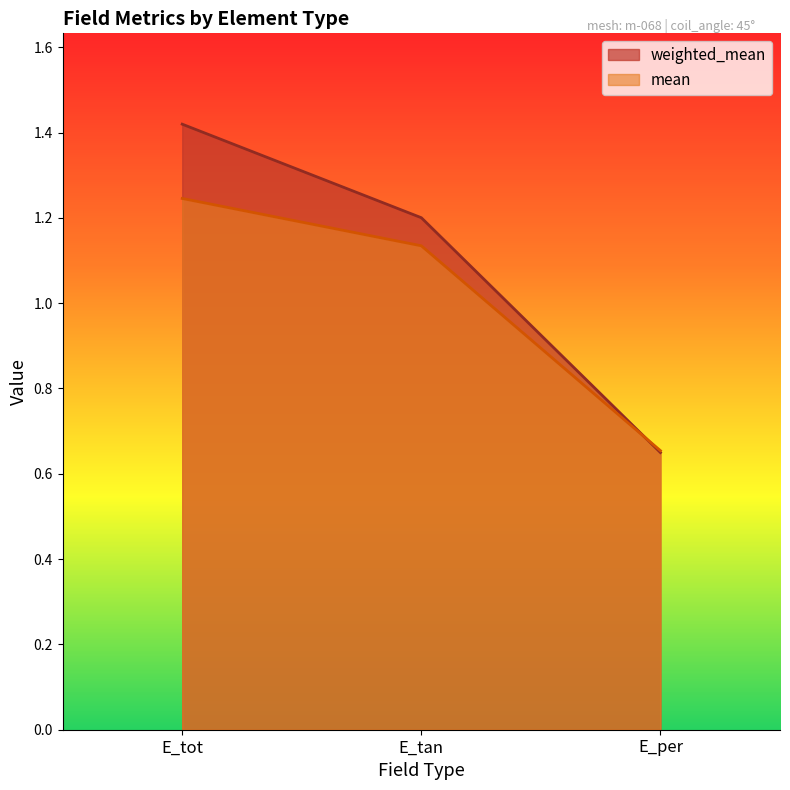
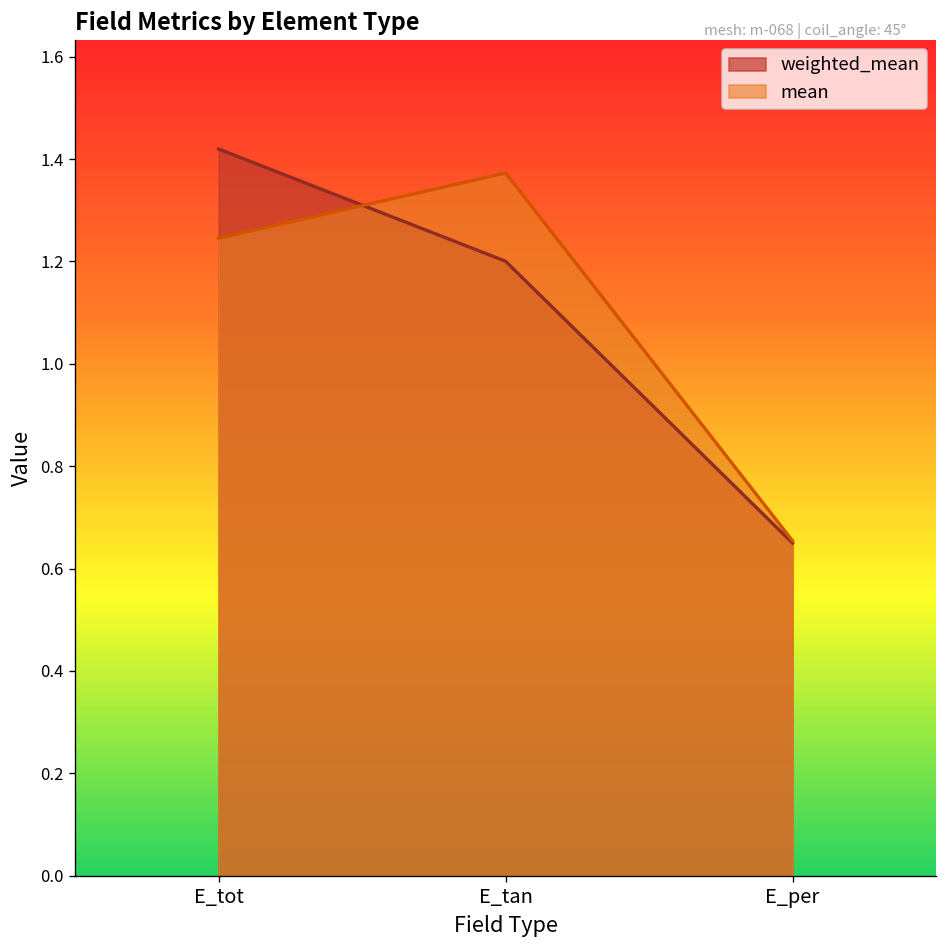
  {
    "weighted_mean": {
      "E_tot": 1.42,
      "E_tan": 1.20
    },
    "mean": {
      "E_tot": 1.25,
-     "E_tan": 1.13
+     "E_tan": 1.37
    }
  }
